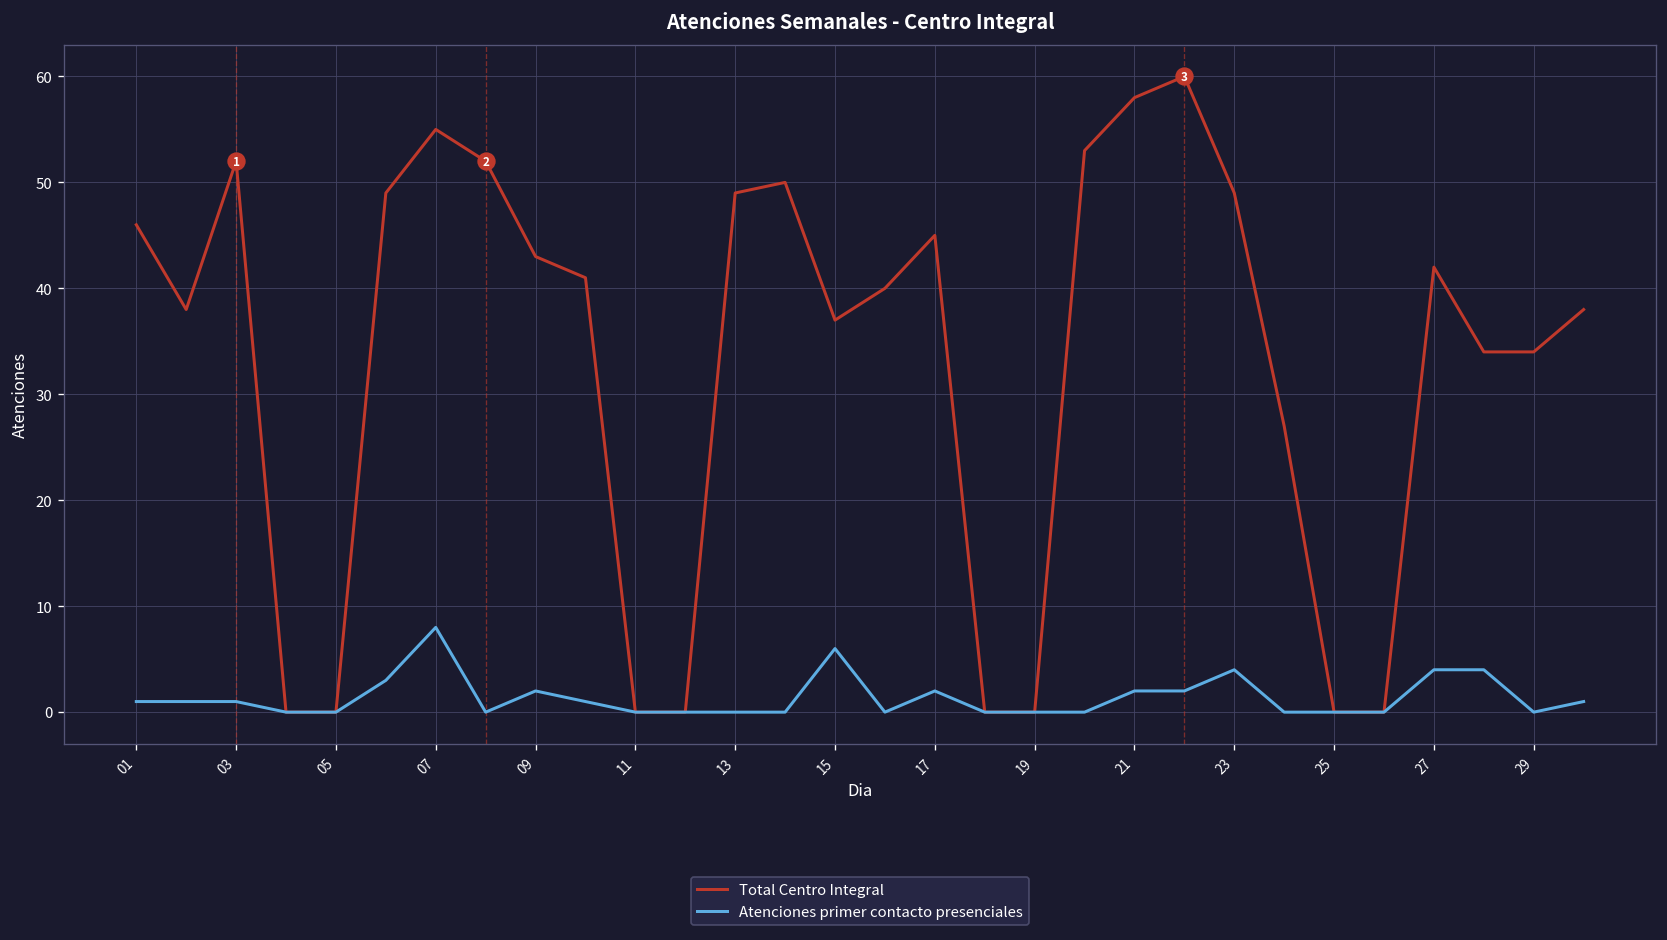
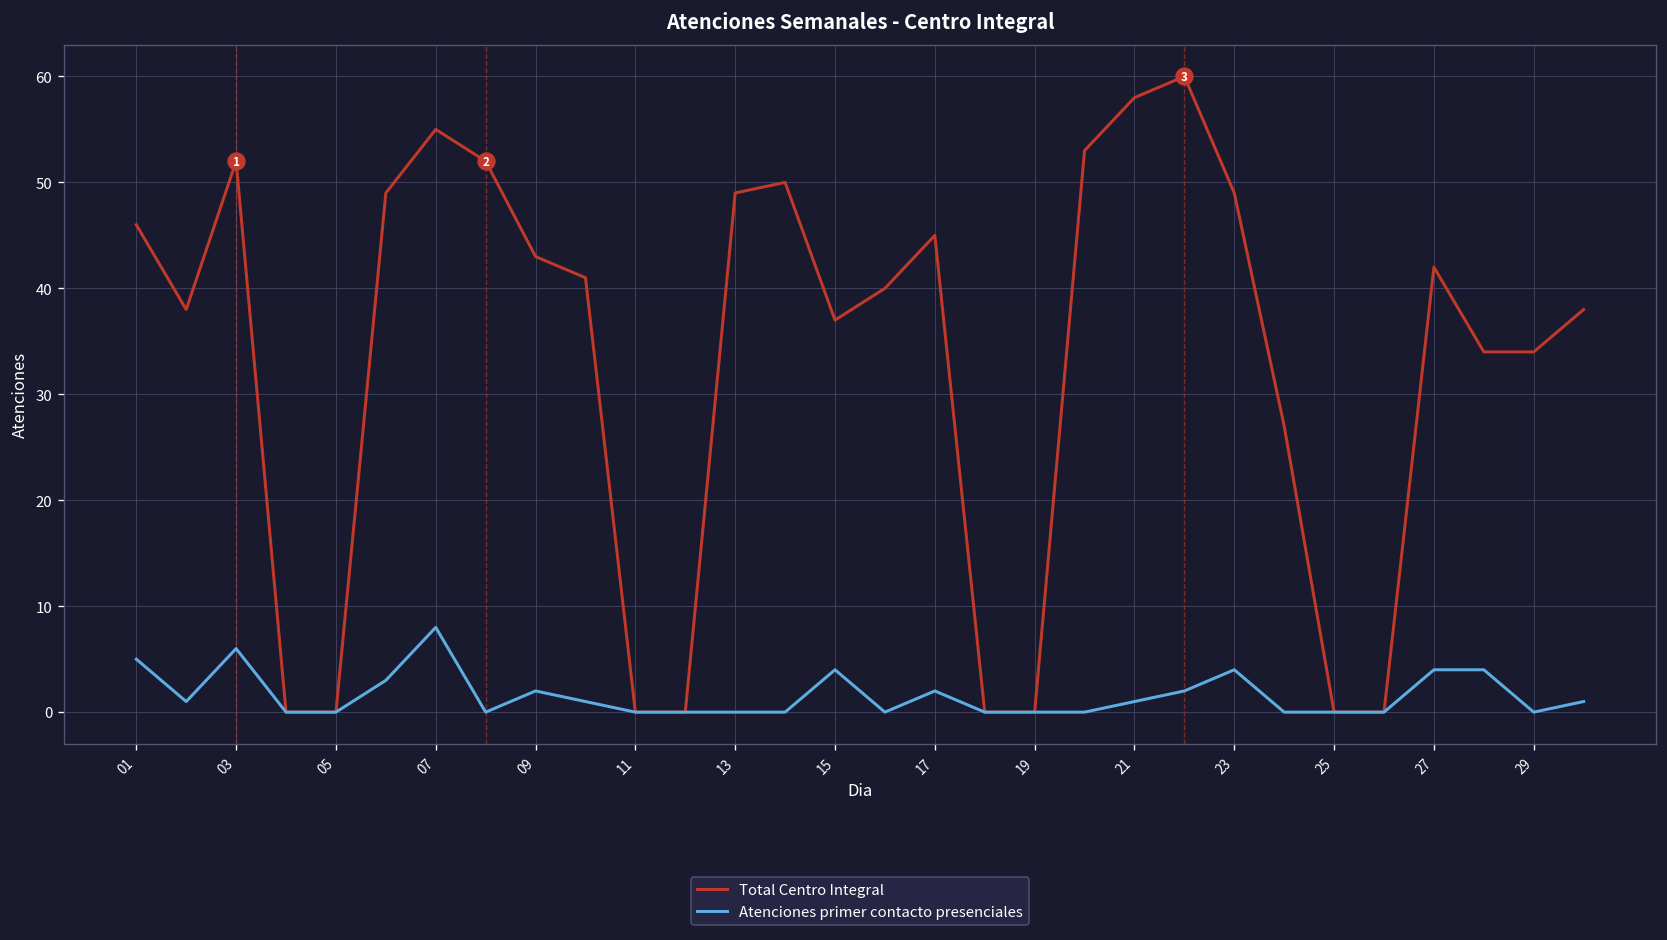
  {
    "Atenciones primer contacto presenciales": {
-     "01": 1,
-     "03": 1,
+     "01": 5,
+     "03": 6,
      "07": 8,
      "09": 2,
      "13": 0,
-     "15": 6,
+     "15": 4,
      "17": 2,
-     "21": 2,
+     "21": 1,
      "23": 4,
      "27": 4,
      "29": 0
    }
  }
